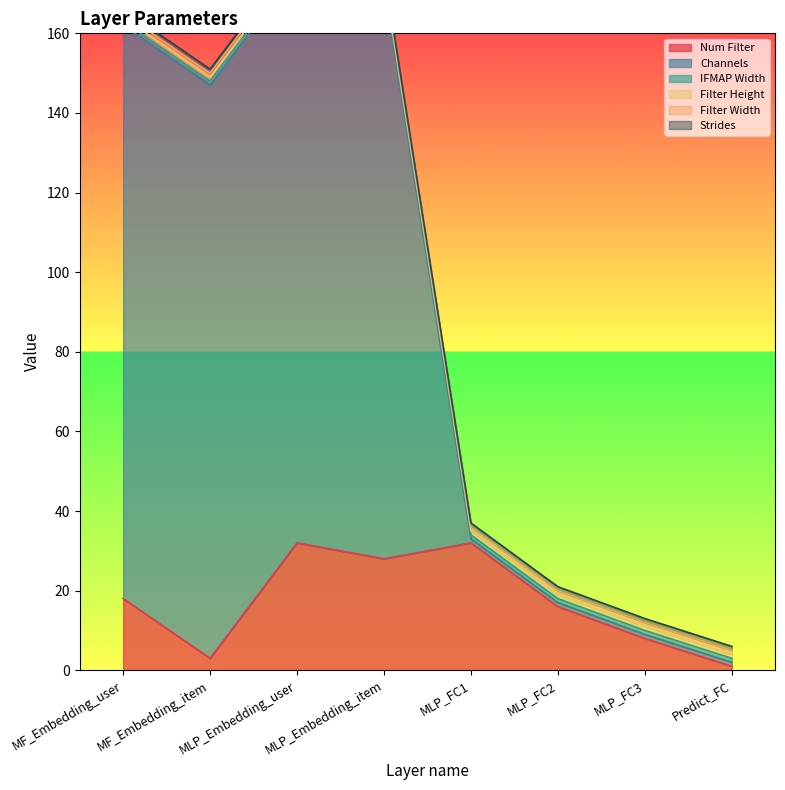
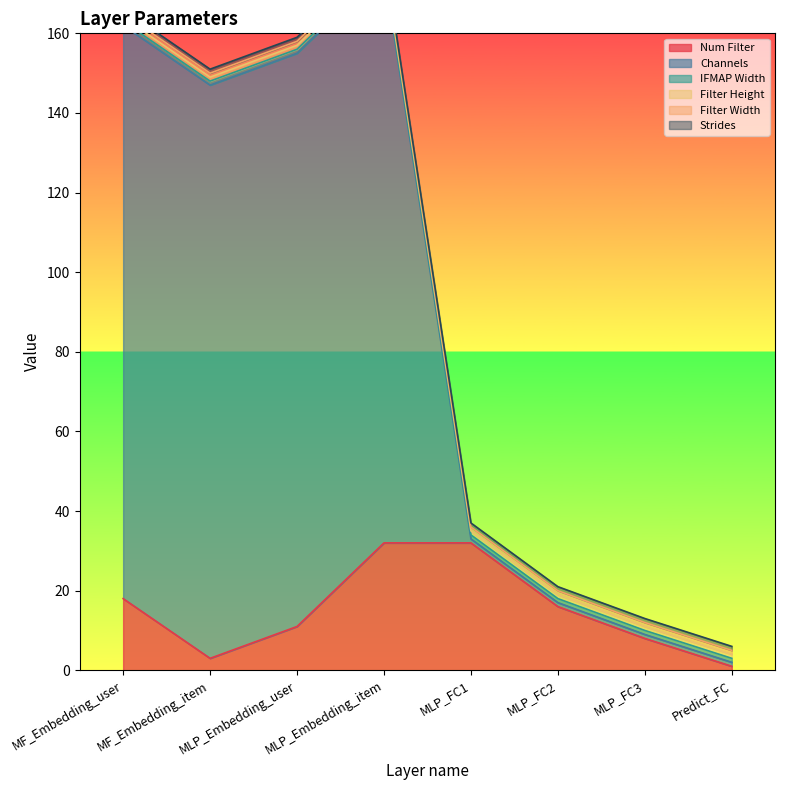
  {
    "Num Filter": {
      "MF_Embedding_user": 18,
      "MF_Embedding_item": 3,
-     "MLP_Embedding_user": 32,
-     "MLP_Embedding_item": 28,
+     "MLP_Embedding_user": 11,
+     "MLP_Embedding_item": 32,
      "MLP_FC1": 32,
      "MLP_FC2": 16,
      "MLP_FC3": 8,
      "Predict_FC": 1
    },
    "Strides": {
      "MF_Embedding_item": 1,
      "MLP_FC1": 1,
      "MLP_FC2": 1,
      "MLP_FC3": 1,
      "Predict_FC": 1
    }
  }
